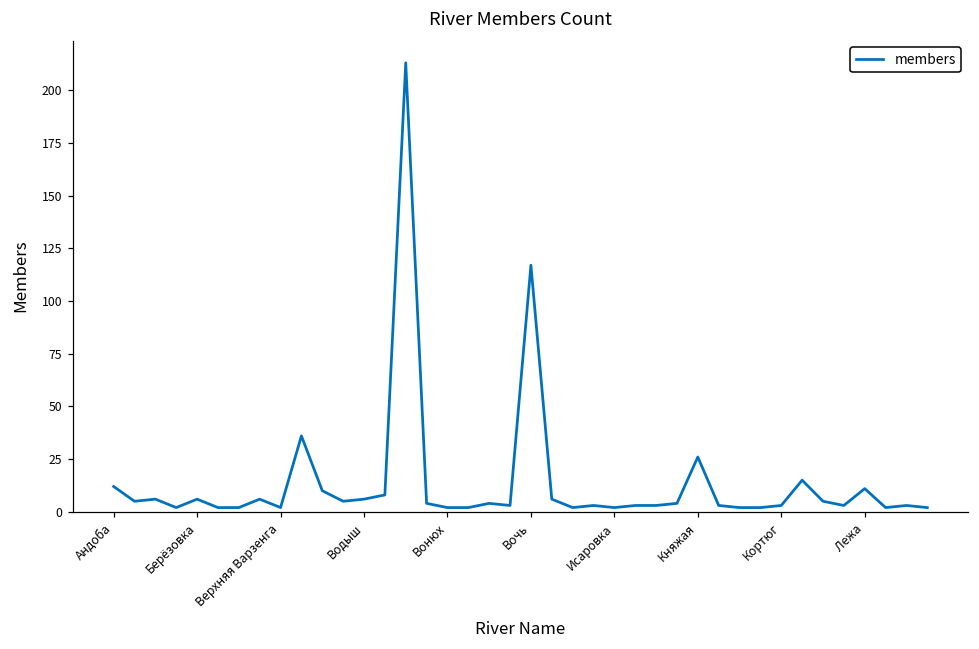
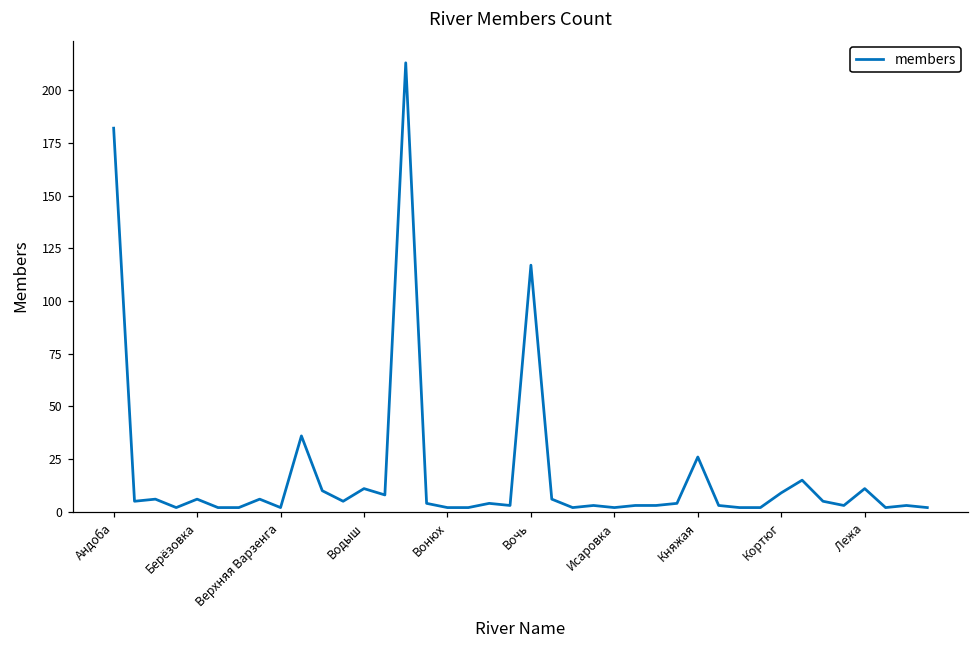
  {
-   "Андоба": 12,
+   "Андоба": 182,
    "Берёзовка": 6,
    "Верхняя Варзенга": 2,
-   "Водыш": 6,
+   "Водыш": 11,
    "Вонюх": 2,
    "Вочь": 117,
    "Исаровка": 2,
    "Княжая": 26,
-   "Кортюг": 3,
+   "Кортюг": 9,
    "Лежа": 11
  }
